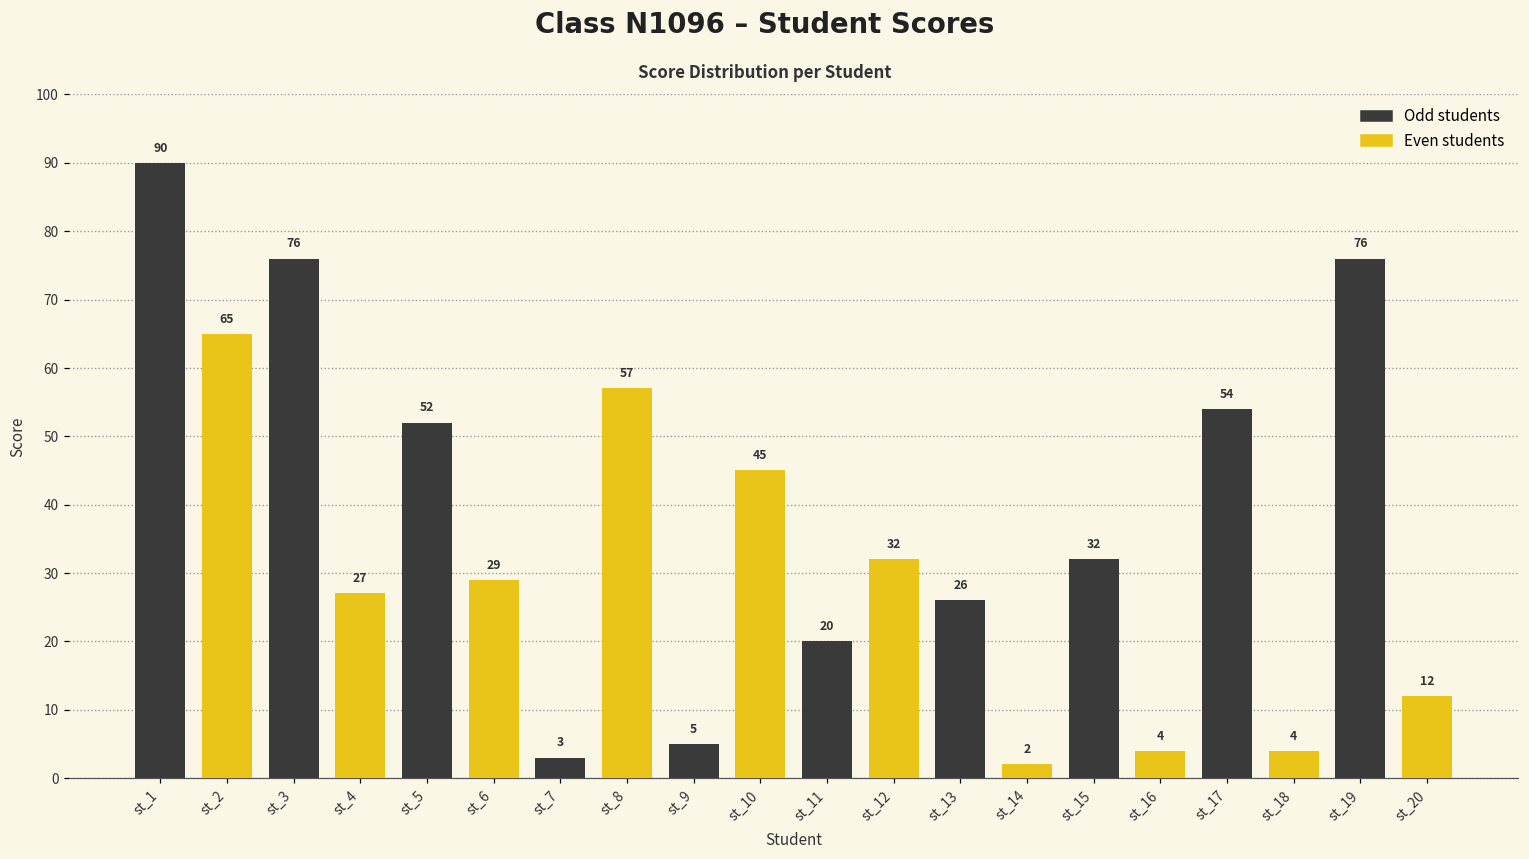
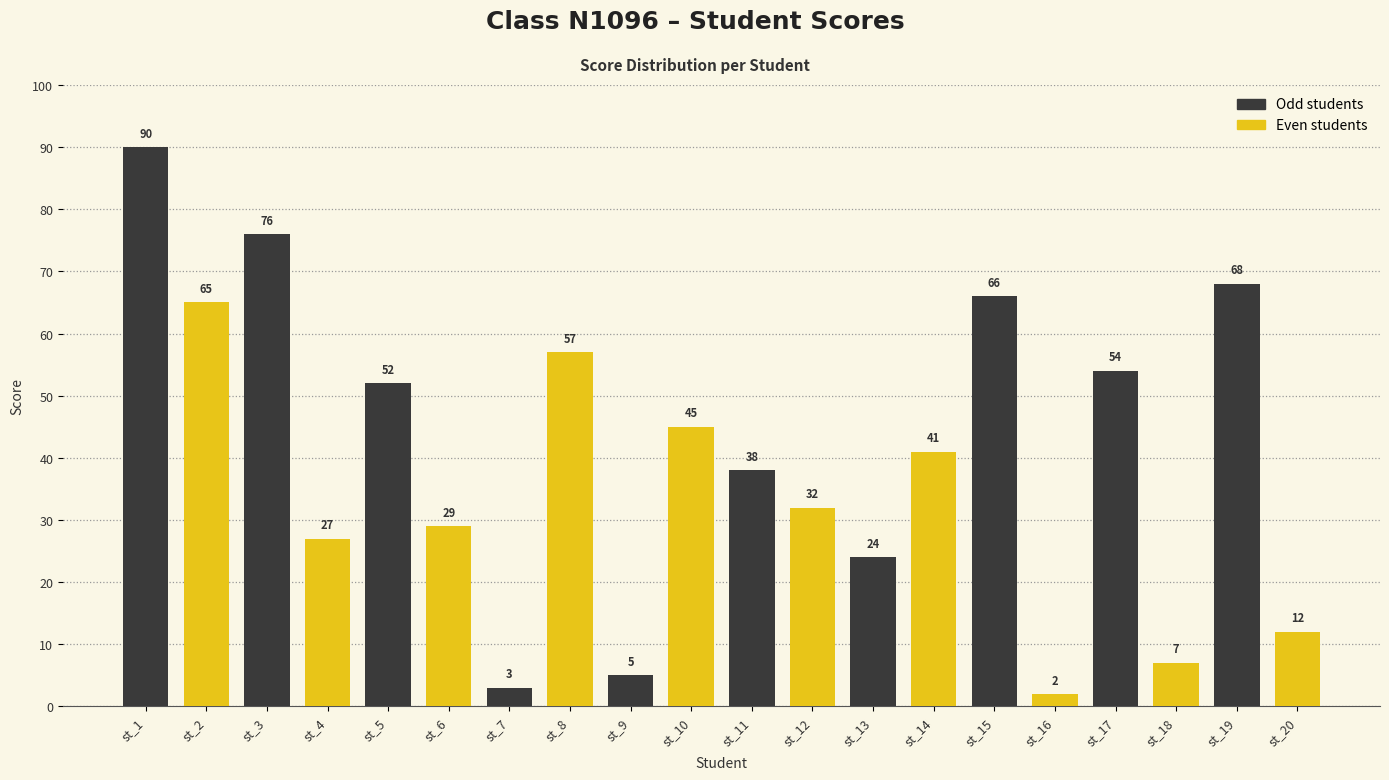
  {
    "st_1": 90,
    "st_2": 65,
    "st_3": 76,
    "st_4": 27,
    "st_5": 52,
    "st_6": 29,
    "st_7": 3,
    "st_8": 57,
    "st_9": 5,
    "st_10": 45,
-   "st_11": 20,
+   "st_11": 38,
    "st_12": 32,
-   "st_13": 26,
-   "st_14": 2,
-   "st_15": 32,
-   "st_16": 4,
+   "st_13": 24,
+   "st_14": 41,
+   "st_15": 66,
+   "st_16": 2,
    "st_17": 54,
-   "st_18": 4,
-   "st_19": 76,
+   "st_18": 7,
+   "st_19": 68,
    "st_20": 12
  }
